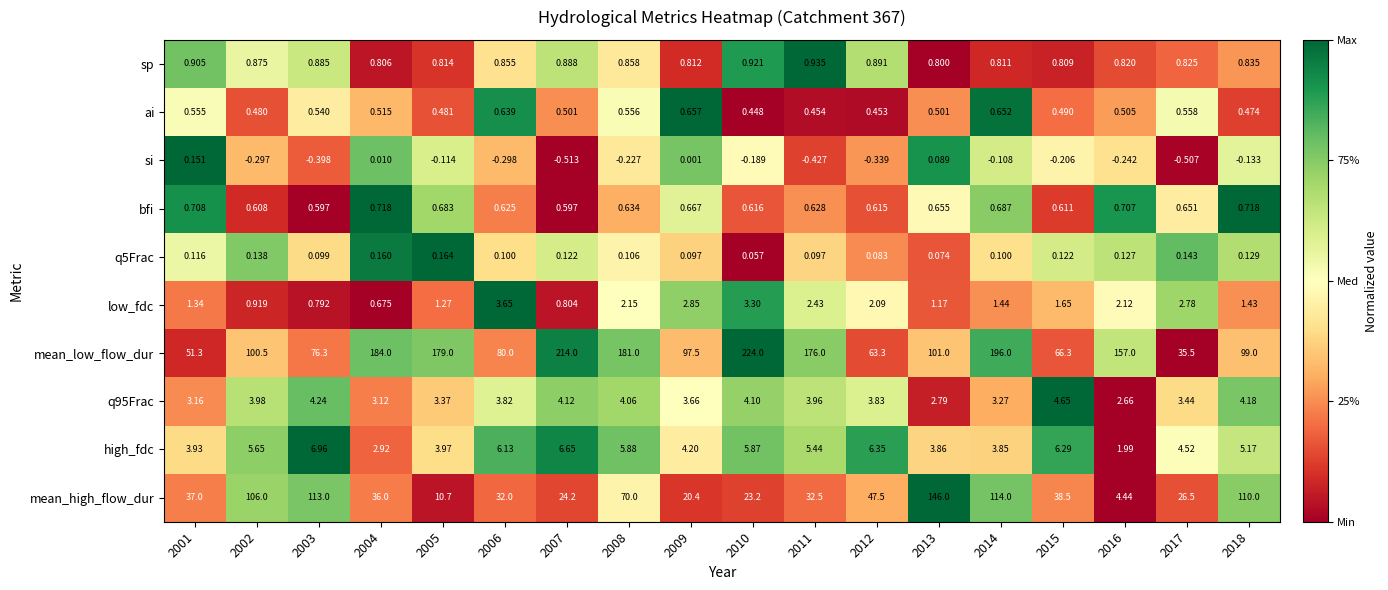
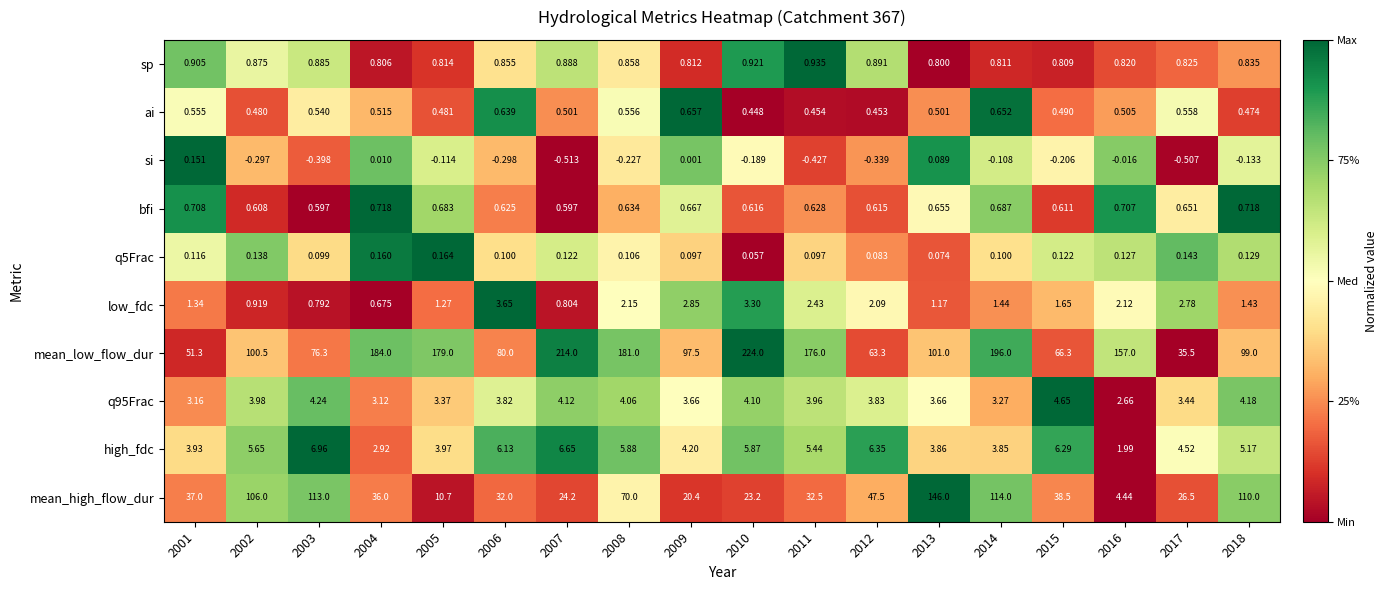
  {
    "sp": {
      "2001": 0.905,
      "2002": 0.875,
      "2003": 0.885,
      "2004": 0.806,
      "2005": 0.814,
      "2006": 0.855,
      "2007": 0.888,
      "2008": 0.858,
      "2009": 0.812,
      "2010": 0.921,
      "2011": 0.935,
      "2012": 0.891,
      "2013": 0.800,
      "2014": 0.811,
      "2015": 0.809,
      "2016": 0.820,
      "2017": 0.825,
      "2018": 0.835
    },
    "ai": {
      "2001": 0.555,
      "2002": 0.480,
      "2003": 0.540,
      "2004": 0.515,
      "2005": 0.481,
      "2006": 0.639,
      "2007": 0.501,
      "2008": 0.556,
      "2009": 0.657,
      "2010": 0.448,
      "2011": 0.454,
      "2012": 0.453,
      "2013": 0.501,
      "2014": 0.652,
      "2015": 0.490,
      "2016": 0.505,
      "2017": 0.558,
      "2018": 0.474
    },
    "si": {
      "2001": 0.151,
      "2002": -0.297,
      "2003": -0.398,
      "2004": 0.010,
      "2005": -0.114,
      "2006": -0.298,
      "2007": -0.513,
      "2008": -0.227,
      "2009": 0.001,
      "2010": -0.189,
      "2011": -0.427,
      "2012": -0.339,
      "2013": 0.089,
      "2014": -0.108,
      "2015": -0.206,
-     "2016": -0.242,
+     "2016": -0.016,
      "2017": -0.507,
      "2018": -0.133
    },
    "bfi": {
      "2001": 0.708,
      "2002": 0.608,
      "2003": 0.597,
      "2004": 0.718,
      "2005": 0.683,
      "2006": 0.625,
      "2007": 0.597,
      "2008": 0.634,
      "2009": 0.667,
      "2010": 0.616,
      "2011": 0.628,
      "2012": 0.615,
      "2013": 0.655,
      "2014": 0.687,
      "2015": 0.611,
      "2016": 0.707,
      "2017": 0.651,
      "2018": 0.718
    },
    "q5Frac": {
      "2001": 0.116,
      "2002": 0.138,
      "2003": 0.099,
      "2004": 0.160,
      "2005": 0.164,
      "2006": 0.100,
      "2007": 0.122,
      "2008": 0.106,
      "2009": 0.097,
      "2010": 0.057,
      "2011": 0.097,
      "2012": 0.083,
      "2013": 0.074,
      "2014": 0.100,
      "2015": 0.122,
      "2016": 0.127,
      "2017": 0.143,
      "2018": 0.129
    },
    "low_fdc": {
      "2001": 1.34,
      "2002": 0.919,
      "2003": 0.792,
      "2004": 0.675,
      "2005": 1.27,
      "2006": 3.65,
      "2007": 0.804,
      "2008": 2.15,
      "2009": 2.85,
      "2010": 3.30,
      "2011": 2.43,
      "2012": 2.09,
      "2013": 1.17,
      "2014": 1.44,
      "2015": 1.65,
      "2016": 2.12,
      "2017": 2.78,
      "2018": 1.43
    },
    "mean_low_flow_dur": {
      "2001": 51.3,
      "2002": 100.5,
      "2003": 76.3,
      "2004": 184.0,
      "2005": 179.0,
      "2006": 80.0,
      "2007": 214.0,
      "2008": 181.0,
      "2009": 97.5,
      "2010": 224.0,
      "2011": 176.0,
      "2012": 63.3,
      "2013": 101.0,
      "2014": 196.0,
      "2015": 66.3,
      "2016": 157.0,
      "2017": 35.5,
      "2018": 99.0
    },
    "q95Frac": {
      "2001": 3.16,
      "2002": 3.98,
      "2003": 4.24,
      "2004": 3.12,
      "2005": 3.37,
      "2006": 3.82,
      "2007": 4.12,
      "2008": 4.06,
      "2009": 3.66,
      "2010": 4.10,
      "2011": 3.96,
      "2012": 3.83,
-     "2013": 2.79,
+     "2013": 3.66,
      "2014": 3.27,
      "2015": 4.65,
      "2016": 2.66,
      "2017": 3.44,
      "2018": 4.18
    },
    "high_fdc": {
      "2001": 3.93,
      "2002": 5.65,
      "2003": 6.96,
      "2004": 2.92,
      "2005": 3.97,
      "2006": 6.13,
      "2007": 6.65,
      "2008": 5.88,
      "2009": 4.20,
      "2010": 5.87,
      "2011": 5.44,
      "2012": 6.35,
      "2013": 3.86,
      "2014": 3.85,
      "2015": 6.29,
      "2016": 1.99,
      "2017": 4.52,
      "2018": 5.17
    },
    "mean_high_flow_dur": {
      "2001": 37.0,
      "2002": 106.0,
      "2003": 113.0,
      "2004": 36.0,
      "2005": 10.7,
      "2006": 32.0,
      "2007": 24.2,
      "2008": 70.0,
      "2009": 20.4,
      "2010": 23.2,
      "2011": 32.5,
      "2012": 47.5,
      "2013": 146.0,
      "2014": 114.0,
      "2015": 38.5,
      "2016": 4.44,
      "2017": 26.5,
      "2018": 110.0
    }
  }
